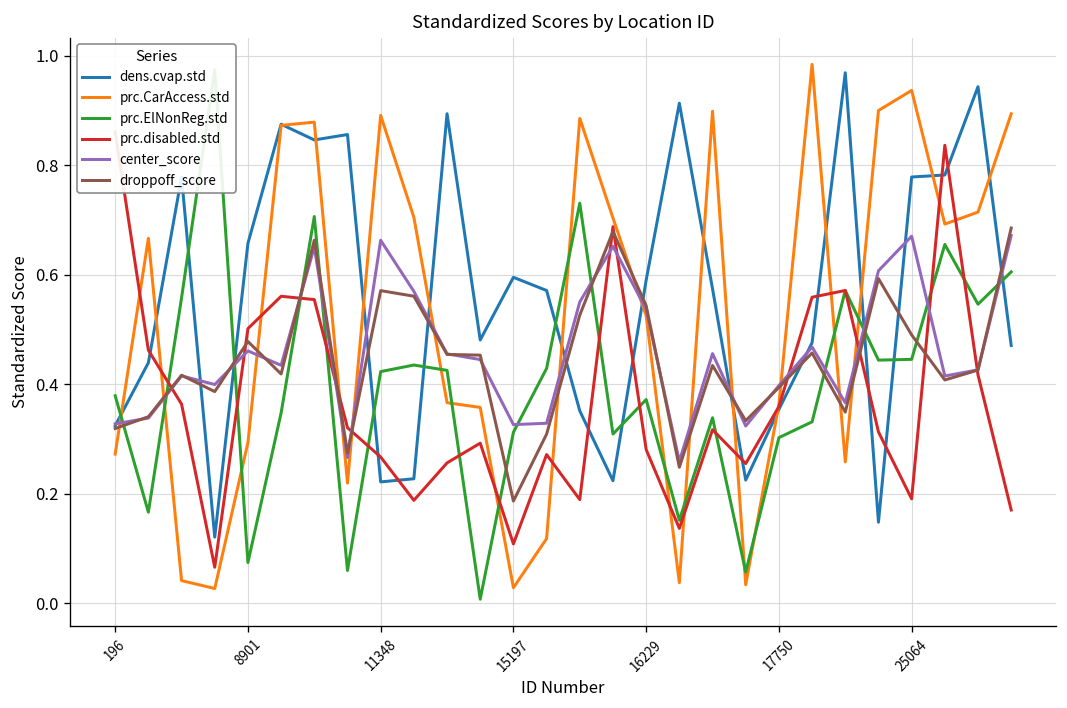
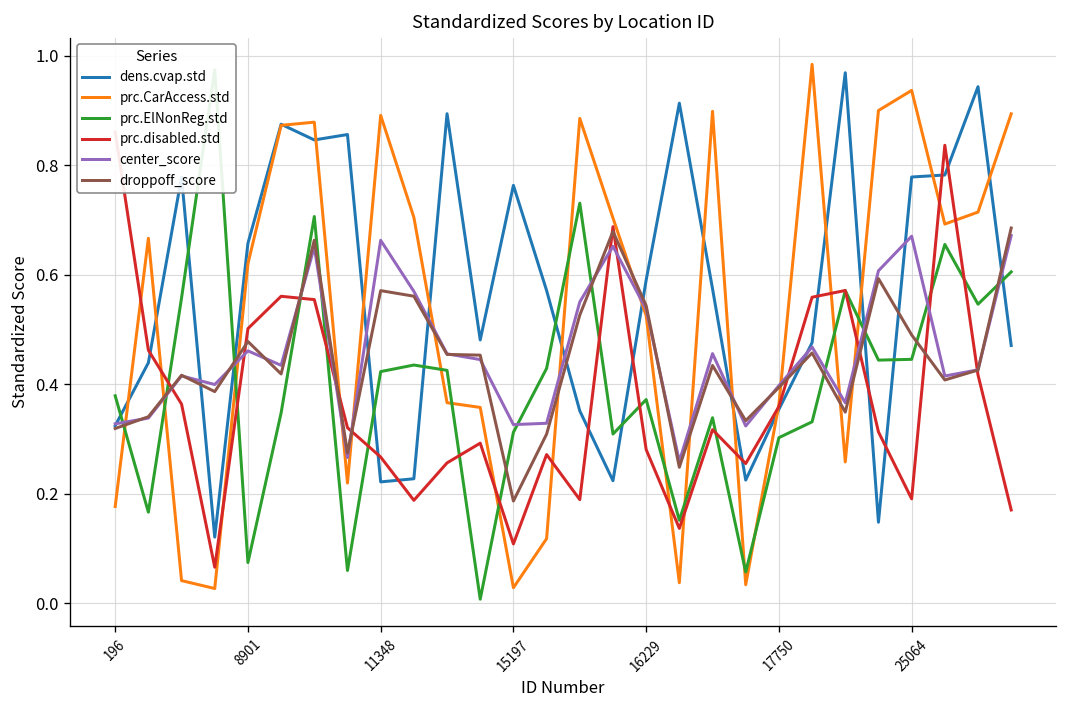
  {
    "dens.cvap.std": {
      "8901": 0.66,
      "11348": 0.22,
-     "15197": 0.60,
+     "15197": 0.76,
      "16229": 0.59,
      "25064": 0.78
    },
    "prc.CarAccess.std": {
-     "196": 0.27,
-     "8901": 0.29,
+     "196": 0.18,
+     "8901": 0.62,
      "11348": 0.89,
      "15197": 0.03,
      "16229": 0.53,
      "25064": 0.94
    },
    "prc.ElNonReg.std": {
      "196": 0.38,
      "8901": 0.07,
      "11348": 0.42,
      "15197": 0.31,
      "16229": 0.37,
      "17750": 0.30,
      "25064": 0.45
    },
    "prc.disabled.std": {
      "8901": 0.50,
      "11348": 0.27,
      "15197": 0.11,
      "16229": 0.28,
      "25064": 0.19
    },
    "center_score": {
      "8901": 0.46,
      "11348": 0.66,
      "15197": 0.33,
      "16229": 0.54,
      "25064": 0.67
    },
    "droppoff_score": {
      "8901": 0.48,
      "11348": 0.57,
      "15197": 0.19,
      "16229": 0.54,
      "25064": 0.49
    }
  }
